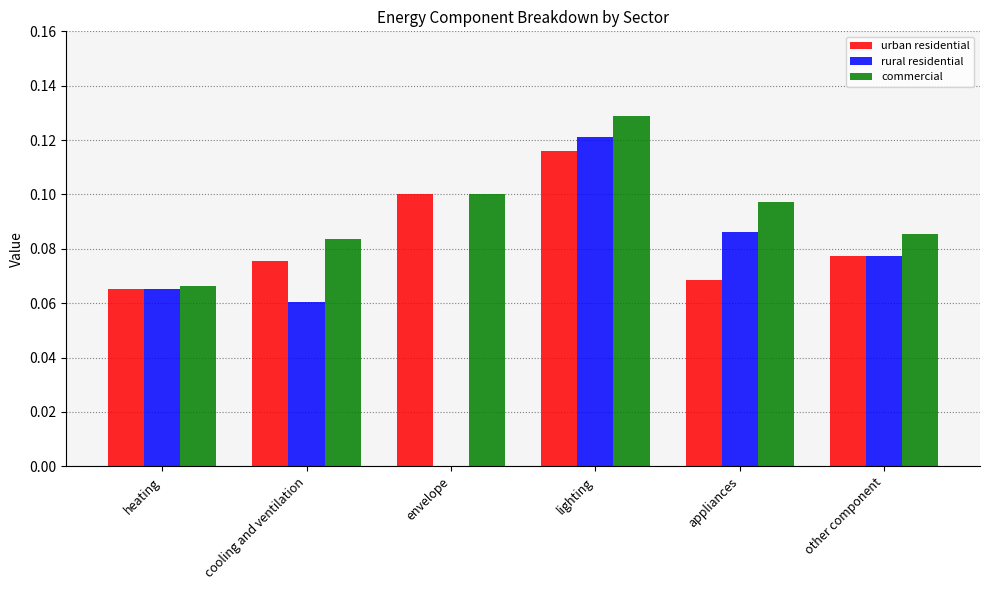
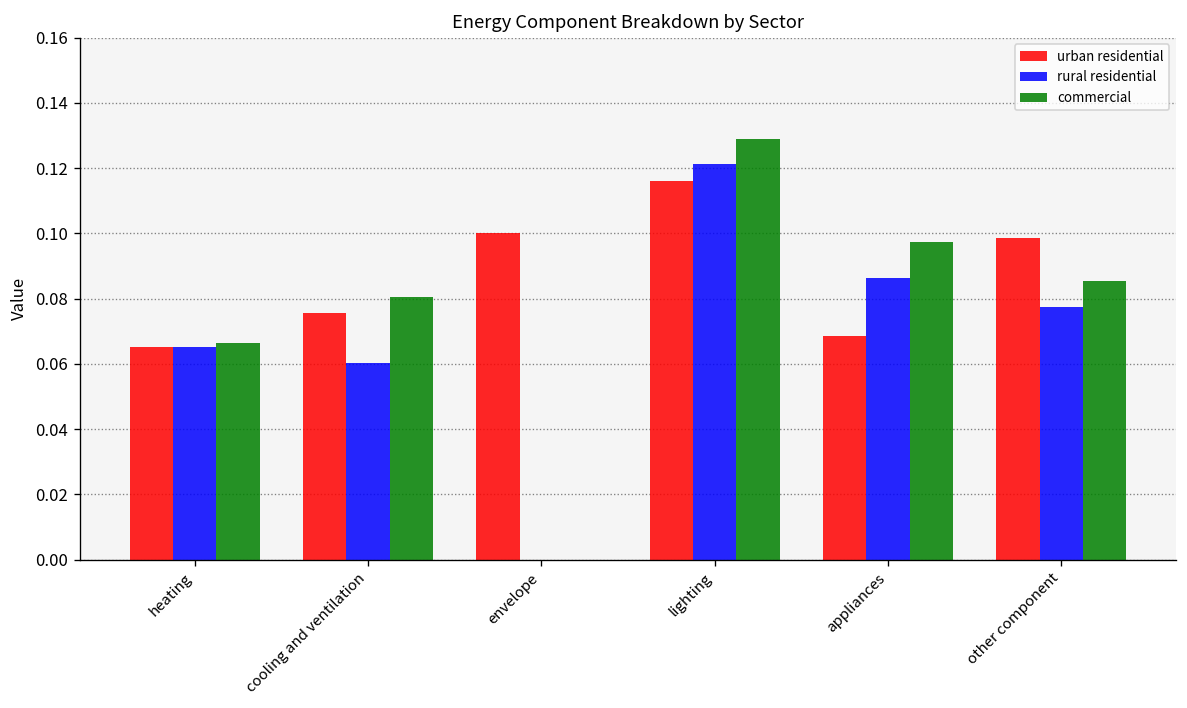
  {
    "urban residential": {
      "heating": 0.065,
      "cooling and ventilation": 0.076,
      "envelope": 0.100,
      "lighting": 0.116,
      "appliances": 0.068,
-     "other component": 0.077
+     "other component": 0.098
    },
    "rural residential": {
      "heating": 0.065,
      "cooling and ventilation": 0.060,
      "envelope": 0.000,
      "lighting": 0.121,
      "appliances": 0.086,
      "other component": 0.077
    },
    "commercial": {
      "heating": 0.066,
-     "cooling and ventilation": 0.084,
-     "envelope": 0.1,
+     "cooling and ventilation": 0.080,
+     "envelope": 0.0,
      "lighting": 0.129,
      "appliances": 0.097,
      "other component": 0.085
    }
  }
